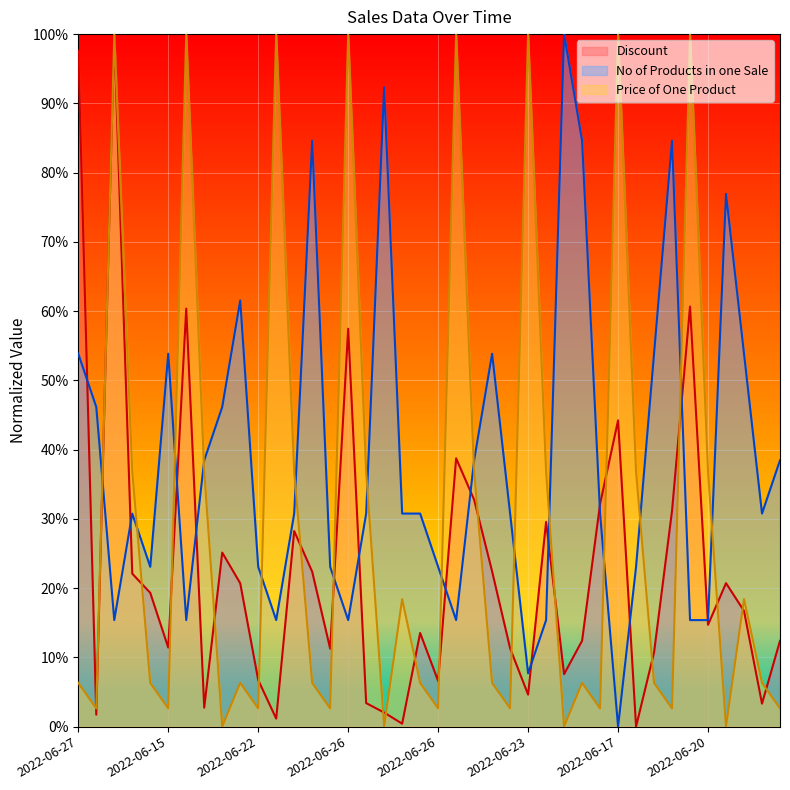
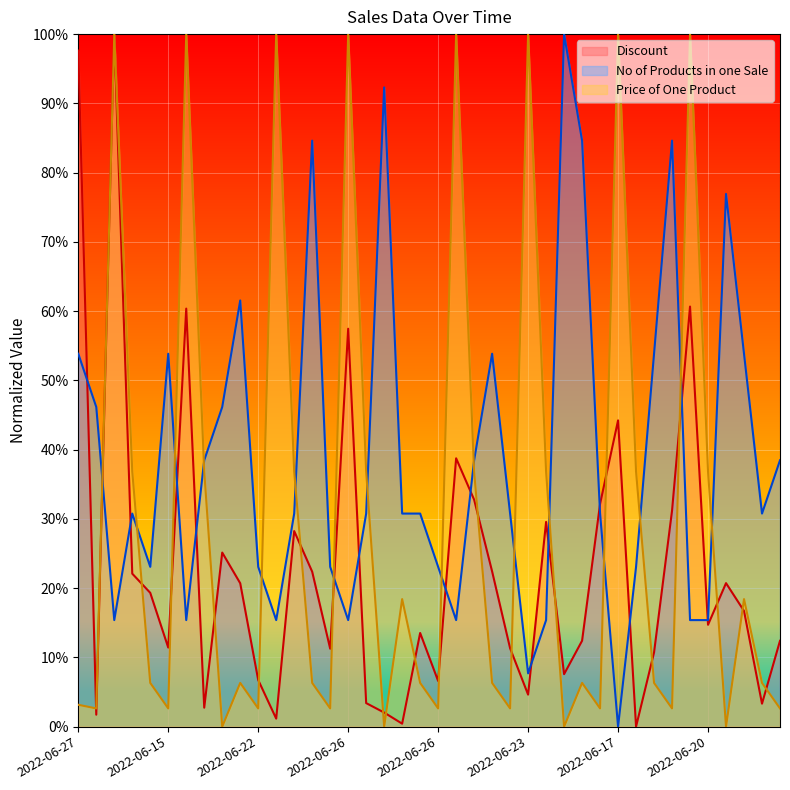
  {
    "Discount": {
      "2022-06-27": "98%"
    },
    "No of Products in one Sale": {
      "2022-06-27": "54%"
    },
    "Price of One Product": {
-     "2022-06-27": "6%"
+     "2022-06-27": "3%"
    }
  }
